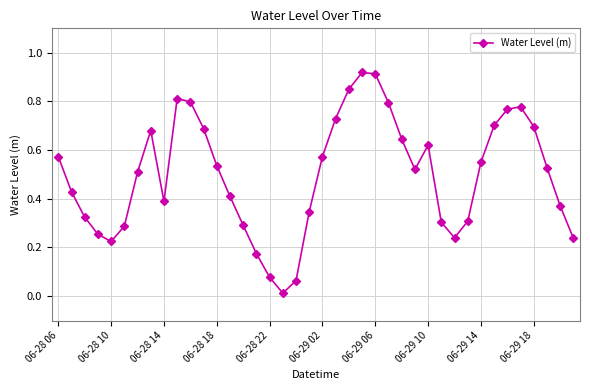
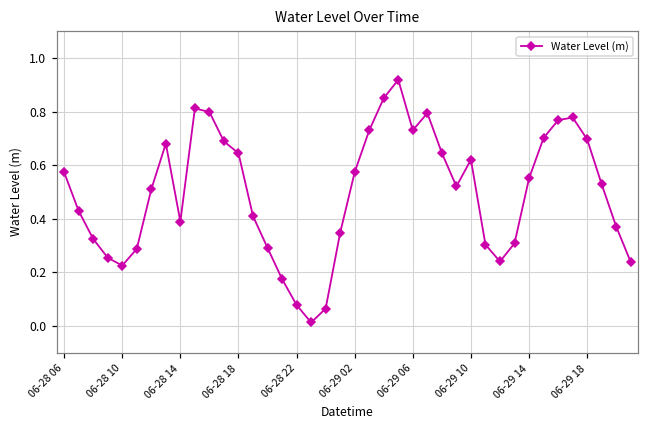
  {
    "06-28 06": 0.57,
    "06-28 10": 0.22,
    "06-28 14": 0.39,
-   "06-28 18": 0.54,
+   "06-28 18": 0.64,
    "06-28 22": 0.08,
    "06-29 02": 0.57,
-   "06-29 06": 0.91,
+   "06-29 06": 0.73,
    "06-29 10": 0.62,
    "06-29 14": 0.55,
    "06-29 18": 0.70
  }
